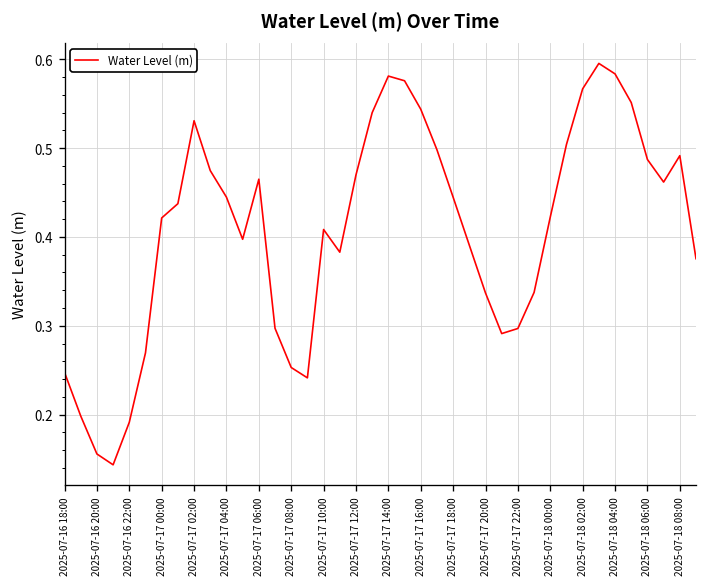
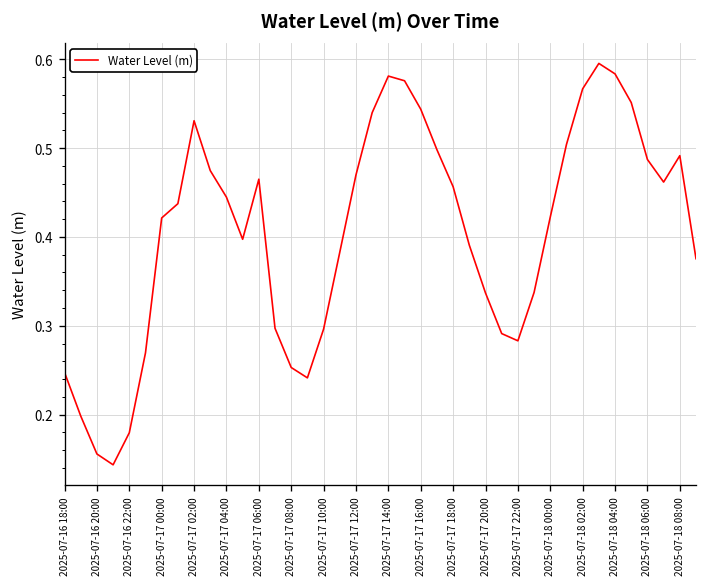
  {
    "2025-07-16 18:00": 0.25,
    "2025-07-16 20:00": 0.16,
-   "2025-07-16 22:00": 0.19,
+   "2025-07-16 22:00": 0.18,
    "2025-07-17 00:00": 0.42,
    "2025-07-17 02:00": 0.53,
    "2025-07-17 04:00": 0.44,
    "2025-07-17 06:00": 0.47,
    "2025-07-17 08:00": 0.25,
-   "2025-07-17 10:00": 0.41,
+   "2025-07-17 10:00": 0.30,
    "2025-07-17 12:00": 0.47,
    "2025-07-17 14:00": 0.58,
    "2025-07-17 16:00": 0.54,
-   "2025-07-17 18:00": 0.44,
+   "2025-07-17 18:00": 0.46,
    "2025-07-17 20:00": 0.34,
-   "2025-07-17 22:00": 0.30,
+   "2025-07-17 22:00": 0.28,
    "2025-07-18 00:00": 0.42,
    "2025-07-18 02:00": 0.57,
    "2025-07-18 04:00": 0.58,
    "2025-07-18 06:00": 0.49,
    "2025-07-18 08:00": 0.49
  }
